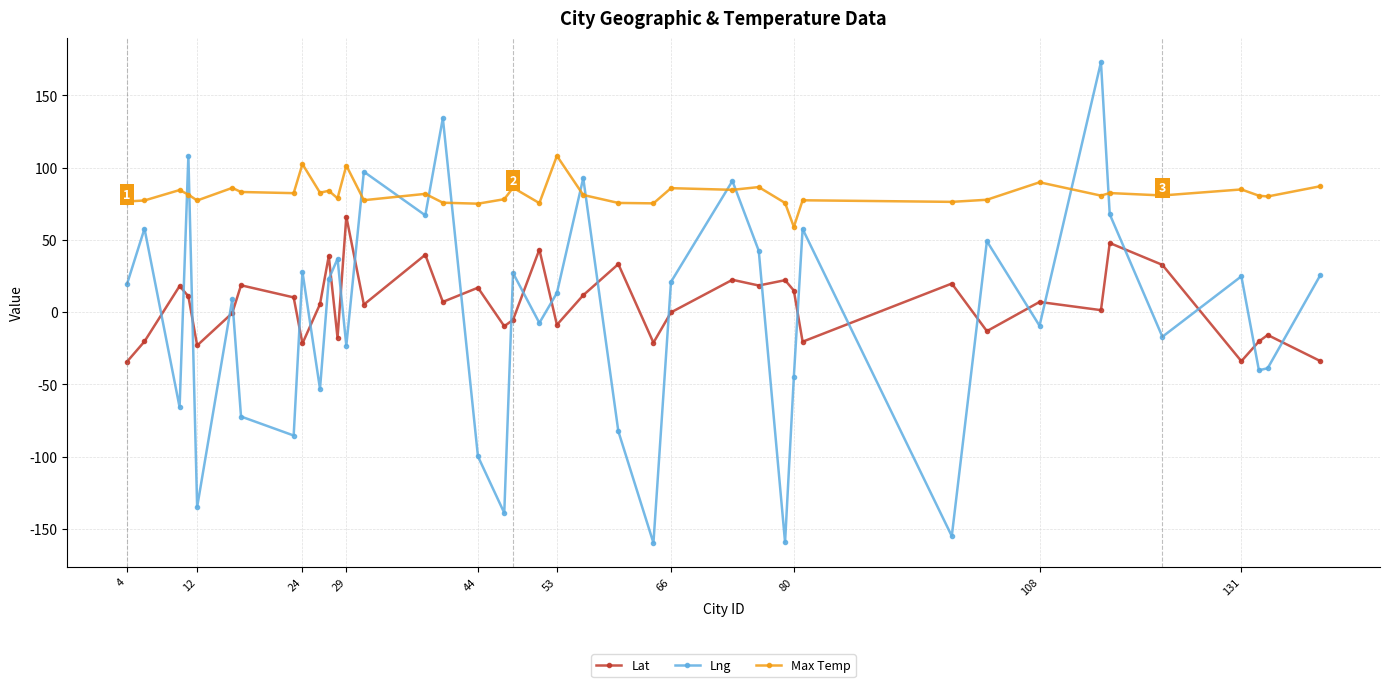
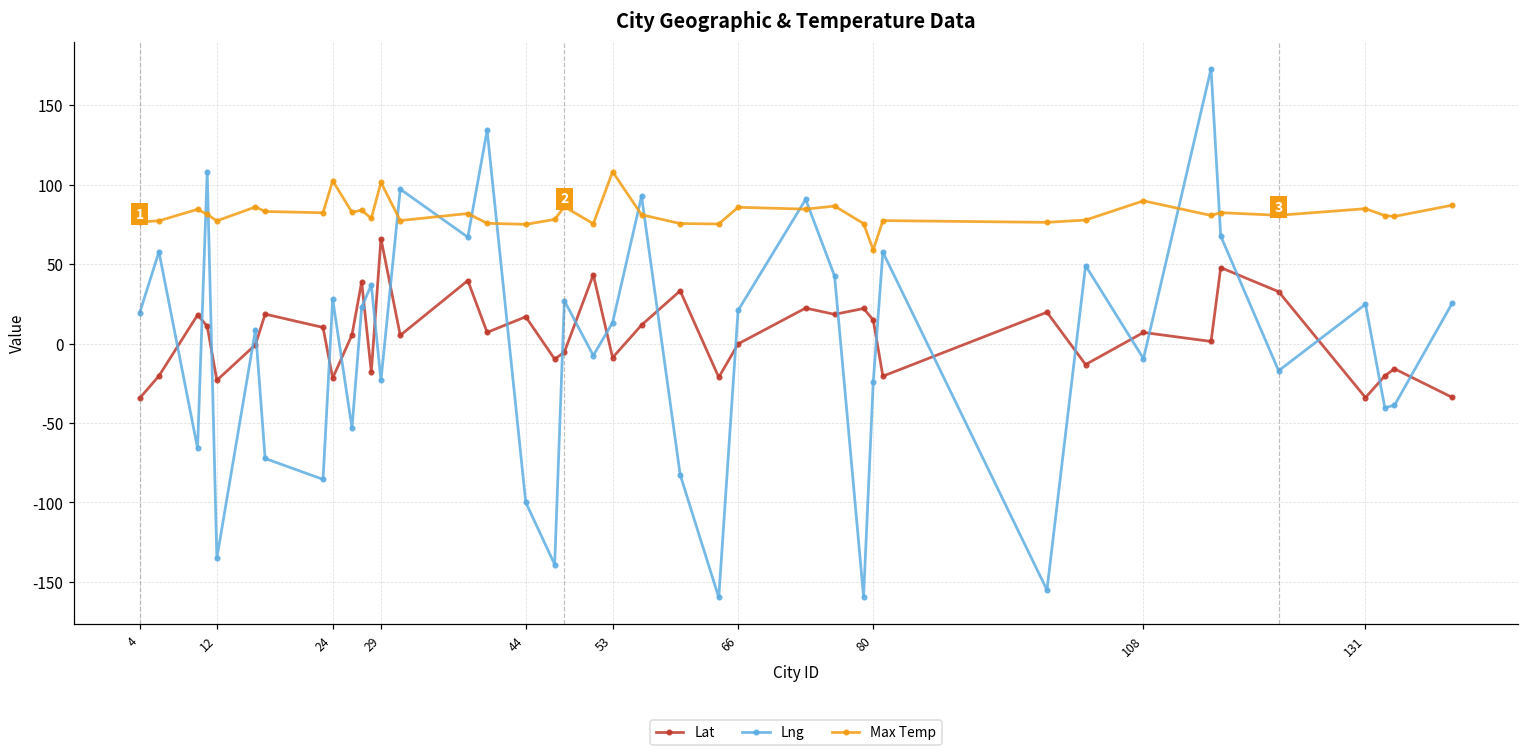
  {
    "Lat": {
      "4": -34,
      "12": -23,
      "24": -22,
      "29": 66,
      "44": 17,
      "53": -9,
      "66": 0,
      "80": 15,
      "108": 7,
      "131": -34
    },
    "Lng": {
      "4": 19,
      "12": -135,
      "24": 28,
      "29": -23,
      "44": -100,
      "53": 13,
      "66": 21,
-     "80": -45,
+     "80": -24,
      "108": -9,
      "131": 25
    },
    "Max Temp": {
      "12": 77,
      "24": 102,
      "29": 101,
      "44": 75,
      "53": 108,
      "66": 86,
      "80": 59,
      "108": 90,
      "131": 85
    }
  }
